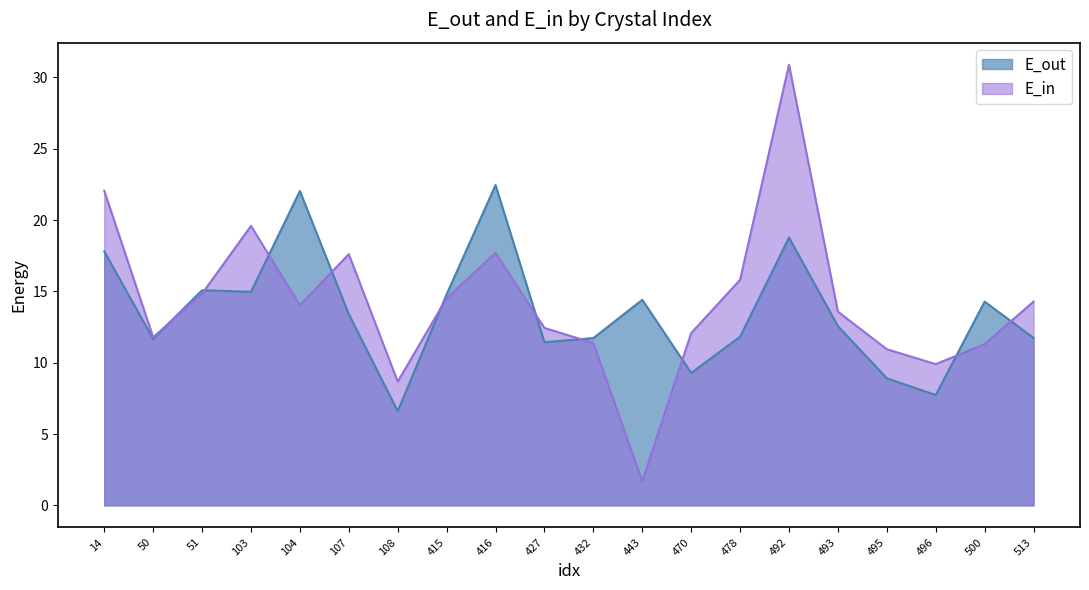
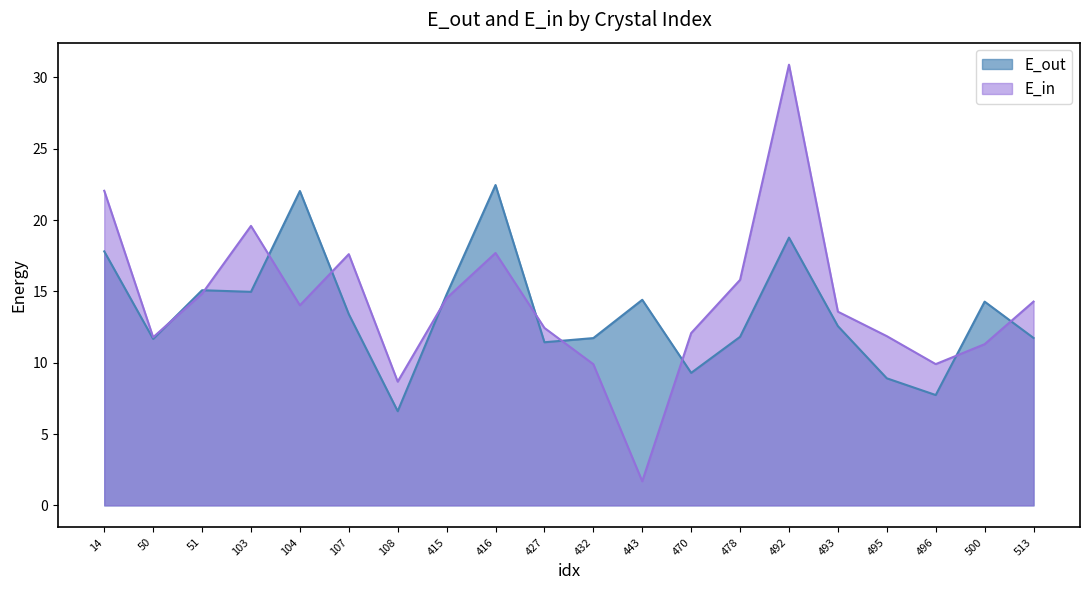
  {
    "E_out": {
      "14": 17.8,
      "51": 15.1,
      "103": 15.0,
      "104": 22.0,
      "107": 13.4,
      "108": 6.6,
      "415": 14.8,
      "416": 22.5,
      "427": 11.4,
      "432": 11.7,
      "443": 14.4,
      "470": 9.3,
      "478": 11.8,
      "492": 18.8,
      "493": 12.6,
      "495": 8.9,
      "496": 7.7,
      "500": 14.3,
      "513": 11.7
    },
    "E_in": {
      "14": 22.1,
      "51": 14.8,
      "103": 19.6,
      "104": 14.0,
      "107": 17.6,
      "108": 8.7,
      "415": 14.5,
      "416": 17.7,
      "427": 12.4,
-     "432": 11.4,
+     "432": 9.9,
      "443": 1.7,
      "470": 12.1,
      "478": 15.8,
      "492": 30.9,
      "493": 13.6,
-     "495": 10.9,
+     "495": 11.9,
      "496": 9.9,
      "500": 11.3,
      "513": 14.3
    }
  }
